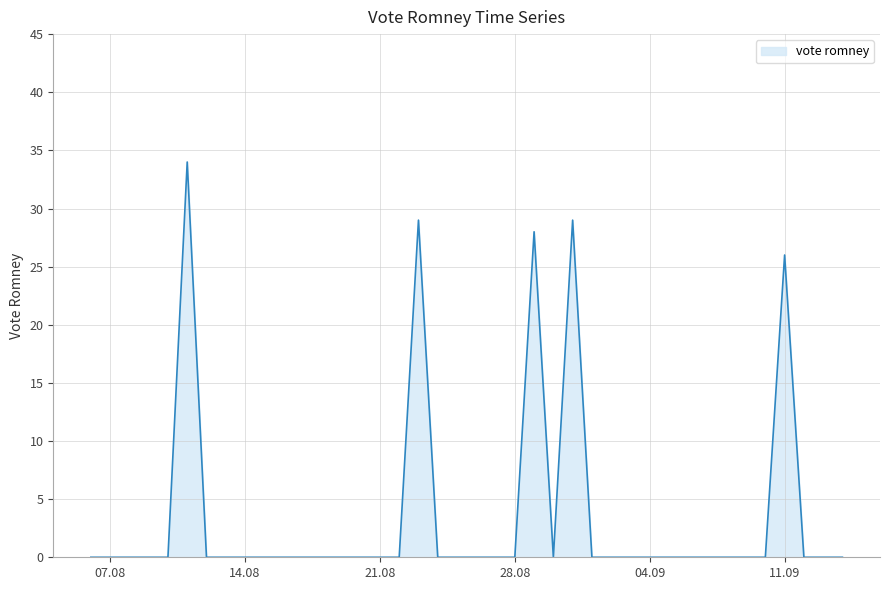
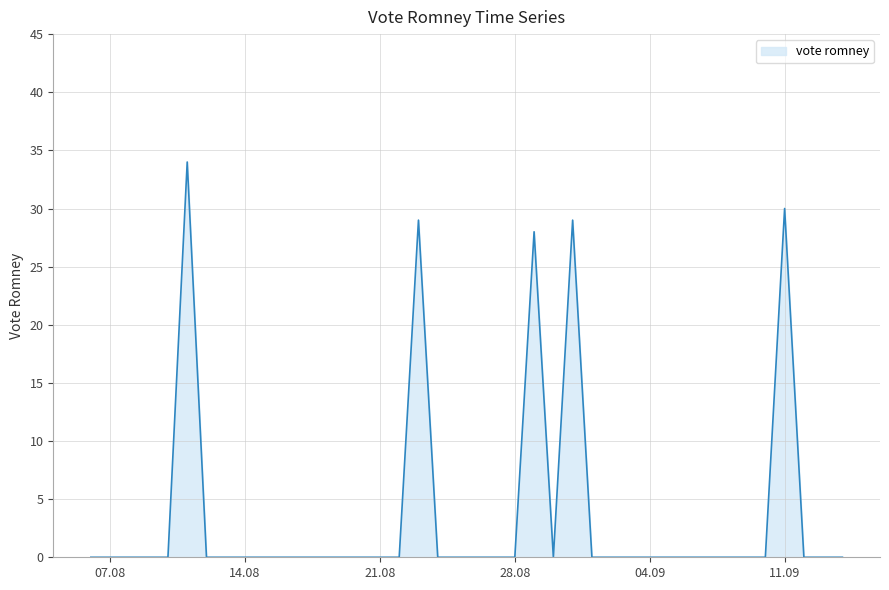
  {
    "07.08": 0,
    "14.08": 0,
    "21.08": 0,
    "28.08": 0,
    "04.09": 0,
-   "11.09": 26
+   "11.09": 30
  }
